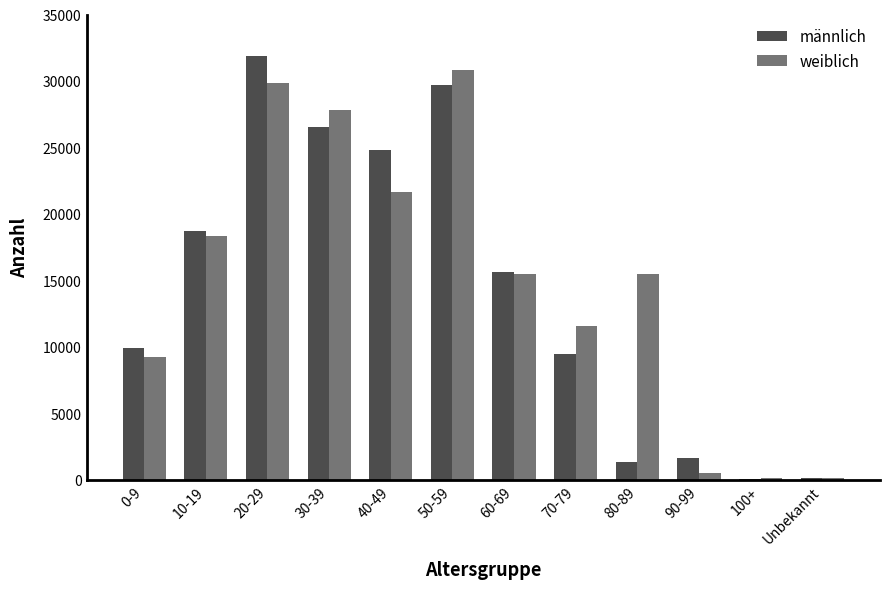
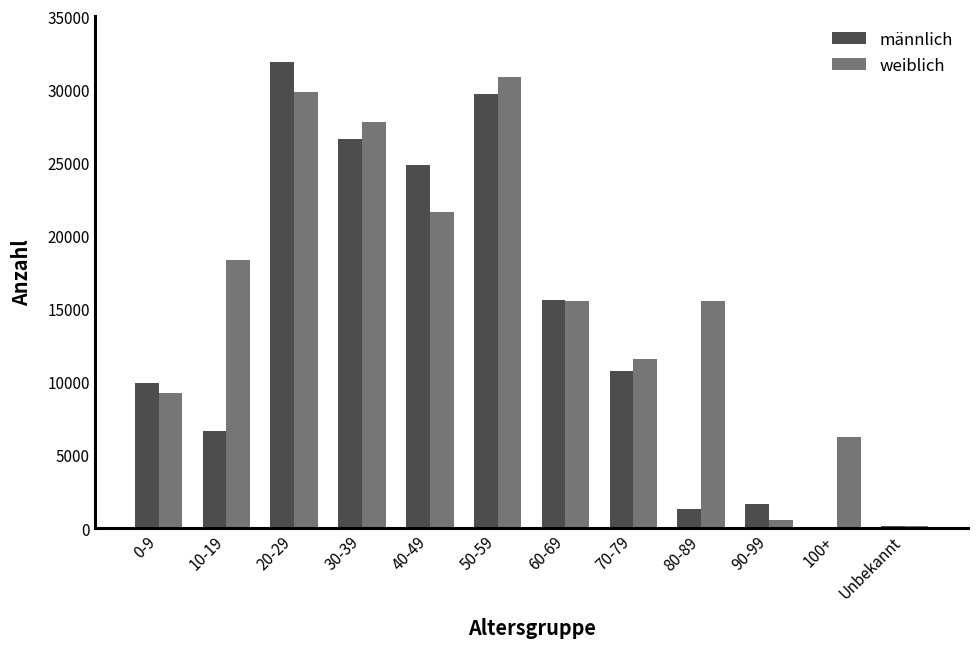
  {
    "männlich": {
      "0-9": 9900,
-     "10-19": 18700,
+     "10-19": 6600,
      "20-29": 31900,
      "30-39": 26600,
      "40-49": 24800,
      "50-59": 29700,
      "60-69": 15600,
-     "70-79": 9400,
+     "70-79": 10800,
      "80-89": 1300,
      "90-99": 1700
    },
    "weiblich": {
      "0-9": 9200,
      "10-19": 18300,
      "20-29": 29800,
      "30-39": 27800,
      "40-49": 21600,
      "50-59": 30800,
      "60-69": 15500,
      "70-79": 11600,
      "80-89": 15500,
      "90-99": 600,
-     "100+": 100
+     "100+": 6200
    }
  }
